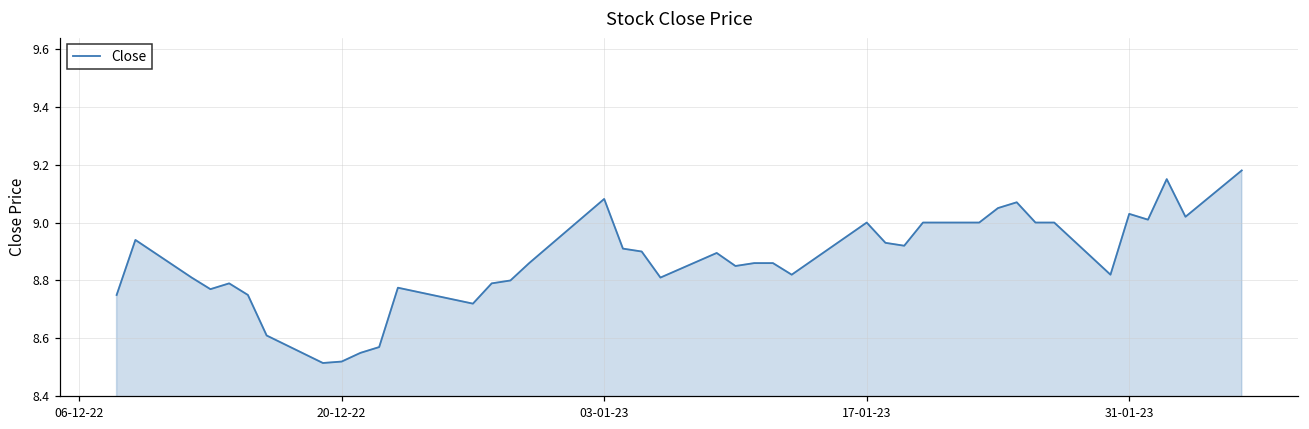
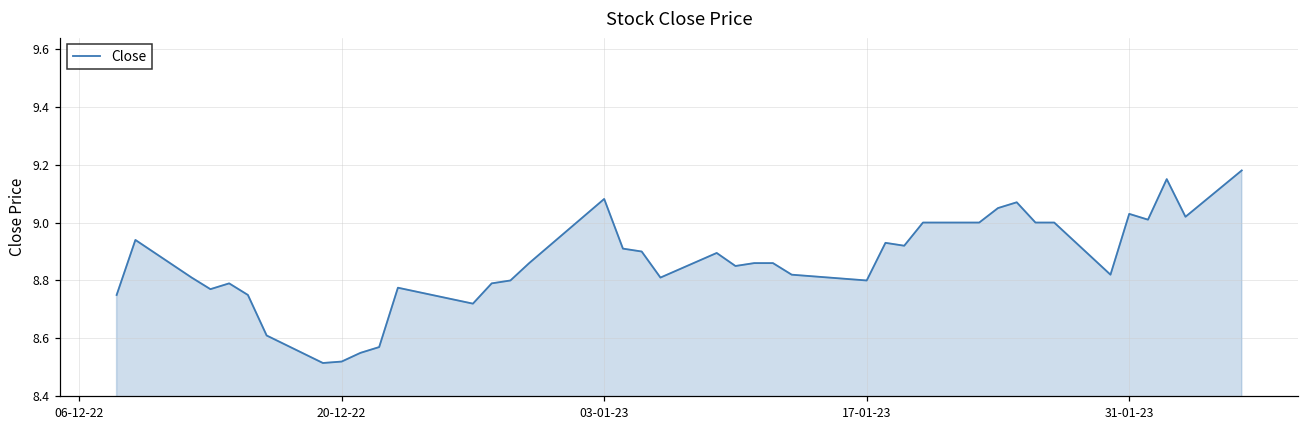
  {
    "20-12-22": 8.52,
    "03-01-23": 9.08,
-   "17-01-23": 9.0,
+   "17-01-23": 8.8,
    "31-01-23": 9.03
  }
